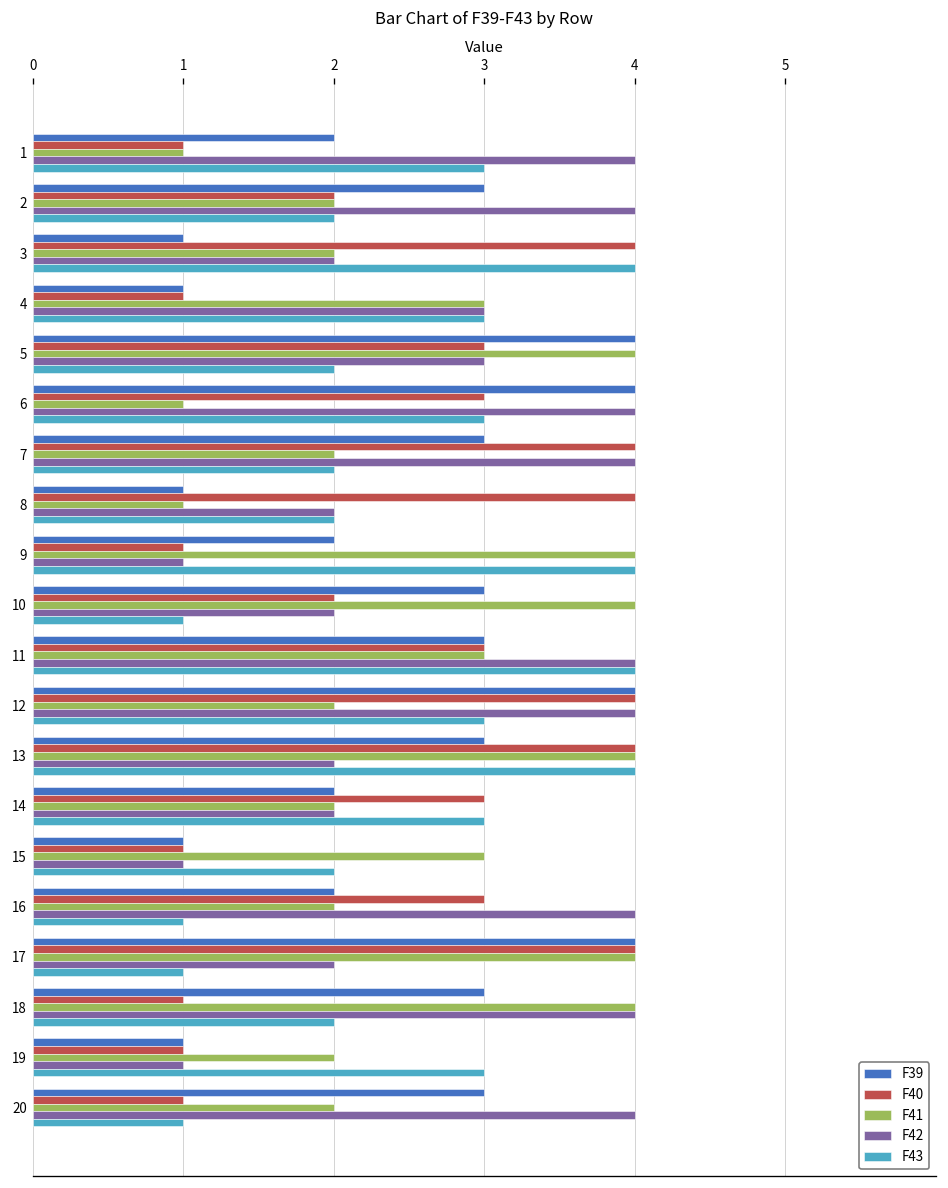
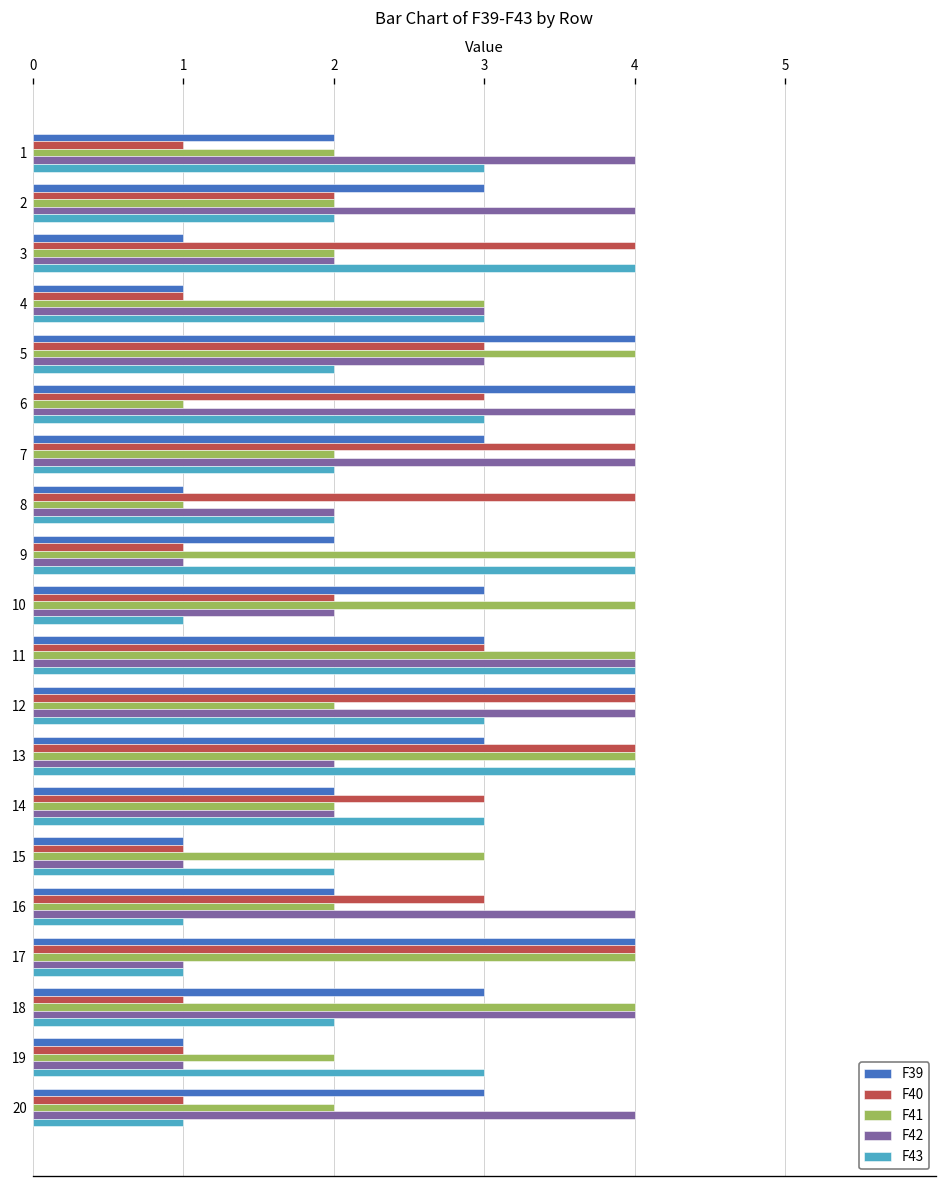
  {
    "F40": {
      "1": 1,
      "2": 2,
      "3": 4,
      "4": 1,
      "5": 3,
      "6": 3,
      "7": 4,
      "8": 4,
      "9": 1,
      "10": 2,
      "11": 3,
      "12": 4,
      "13": 4,
      "14": 3,
      "15": 1,
      "16": 3,
      "17": 4,
      "18": 1,
      "19": 1,
      "20": 1
    },
    "F41": {
-     "1": 1,
+     "1": 2,
      "2": 2,
      "3": 2,
      "4": 3,
      "5": 4,
      "6": 1,
      "7": 2,
      "8": 1,
      "9": 4,
      "10": 4,
-     "11": 3,
+     "11": 4,
      "12": 2,
      "13": 4,
      "14": 2,
      "15": 3,
      "16": 2,
      "17": 4,
      "18": 4,
      "19": 2,
      "20": 2
    },
    "F42": {
      "1": 4,
      "2": 4,
      "3": 2,
      "4": 3,
      "5": 3,
      "6": 4,
      "7": 4,
      "8": 2,
      "9": 1,
      "10": 2,
      "11": 4,
      "12": 4,
      "13": 2,
      "14": 2,
      "15": 1,
      "16": 4,
-     "17": 2,
+     "17": 1,
      "18": 4,
      "19": 1,
      "20": 4
    }
  }
